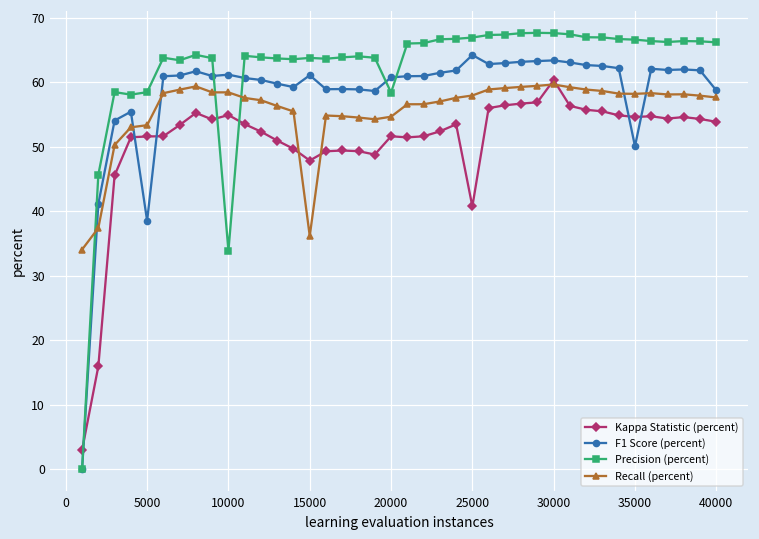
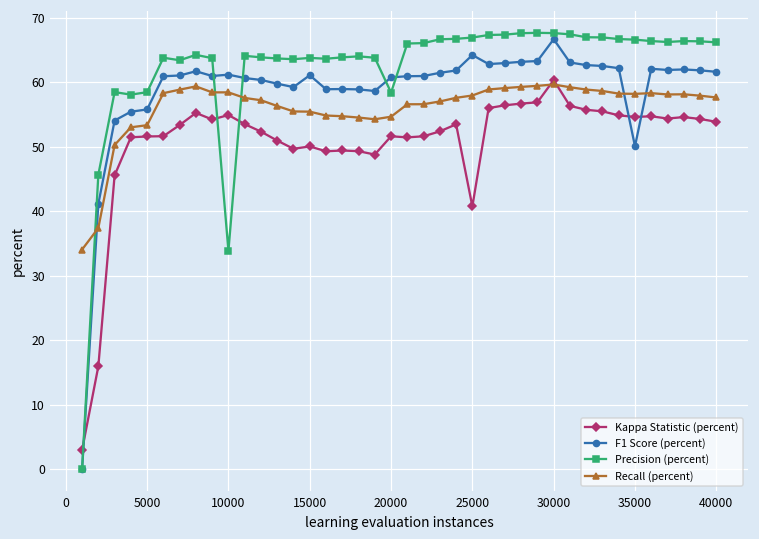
  {
    "Kappa Statistic (percent)": {
      "5000": 52,
      "10000": 55,
-     "15000": 48,
+     "15000": 50,
      "20000": 52,
      "25000": 41,
      "30000": 60,
      "35000": 55,
      "40000": 54
    },
    "F1 Score (percent)": {
-     "5000": 39,
+     "5000": 56,
      "10000": 61,
      "15000": 61,
      "20000": 61,
      "25000": 64,
-     "30000": 63,
+     "30000": 67,
      "35000": 50,
-     "40000": 59
+     "40000": 62
    },
    "Precision (percent)": {
      "5000": 58,
      "10000": 34,
      "15000": 64,
      "20000": 58,
      "25000": 67,
      "30000": 68,
      "35000": 67,
      "40000": 66
    },
    "Recall (percent)": {
      "5000": 53,
      "10000": 58,
-     "15000": 36,
+     "15000": 55,
      "20000": 55,
      "25000": 58,
      "30000": 60,
      "35000": 58,
      "40000": 58
    }
  }
